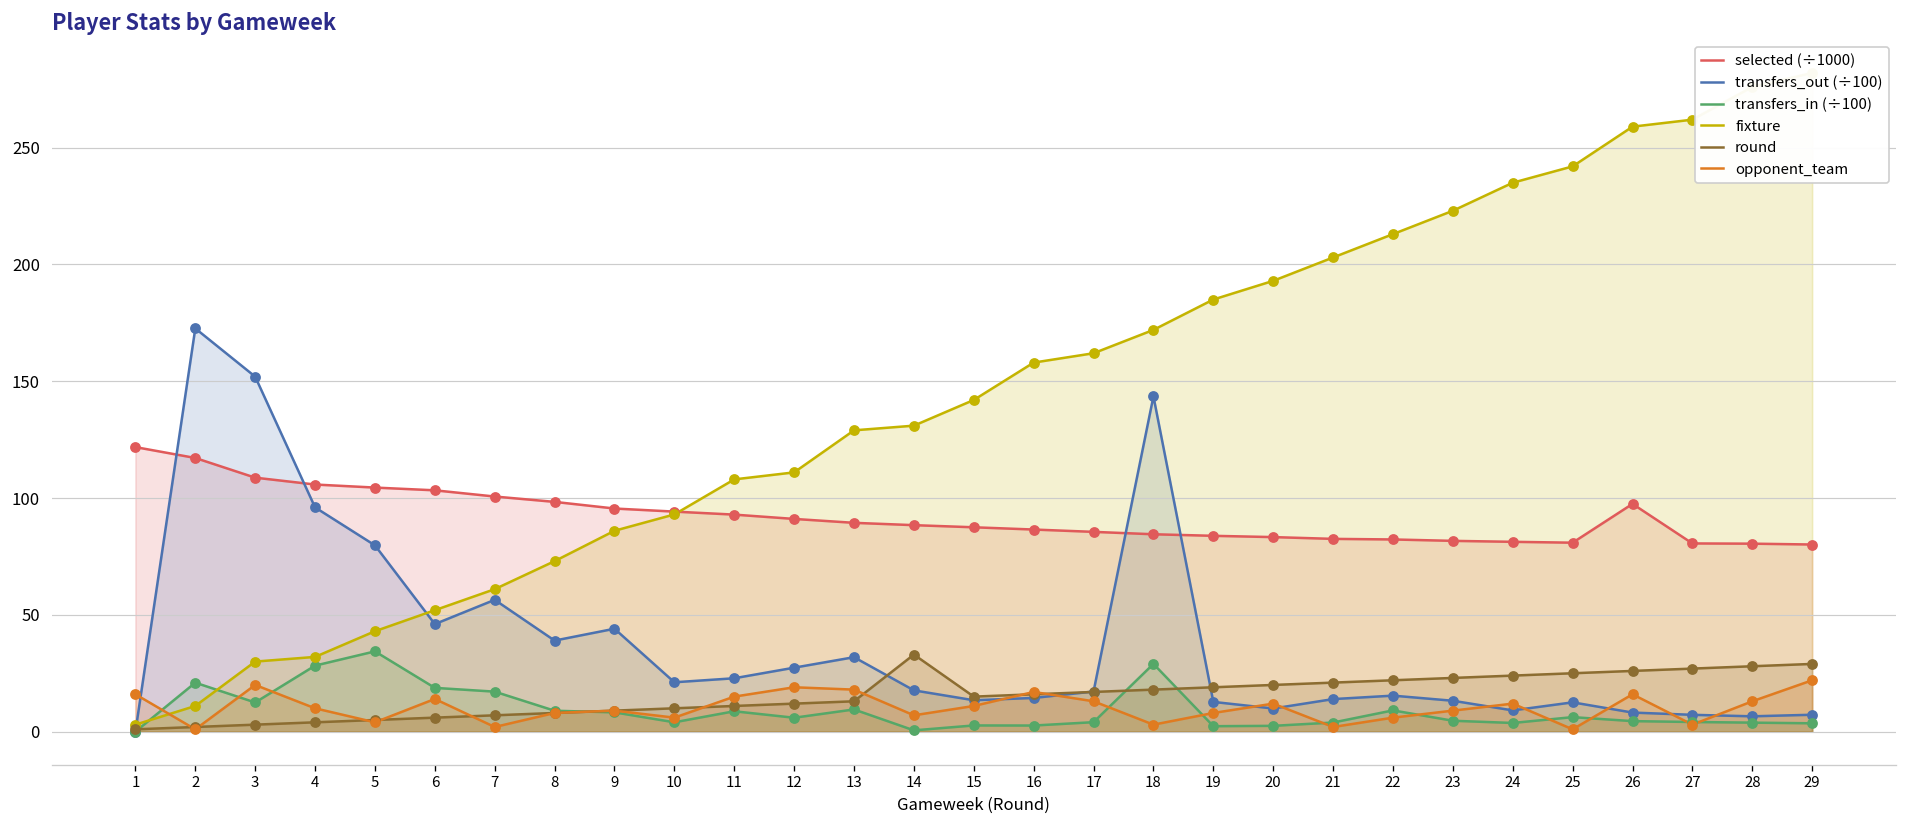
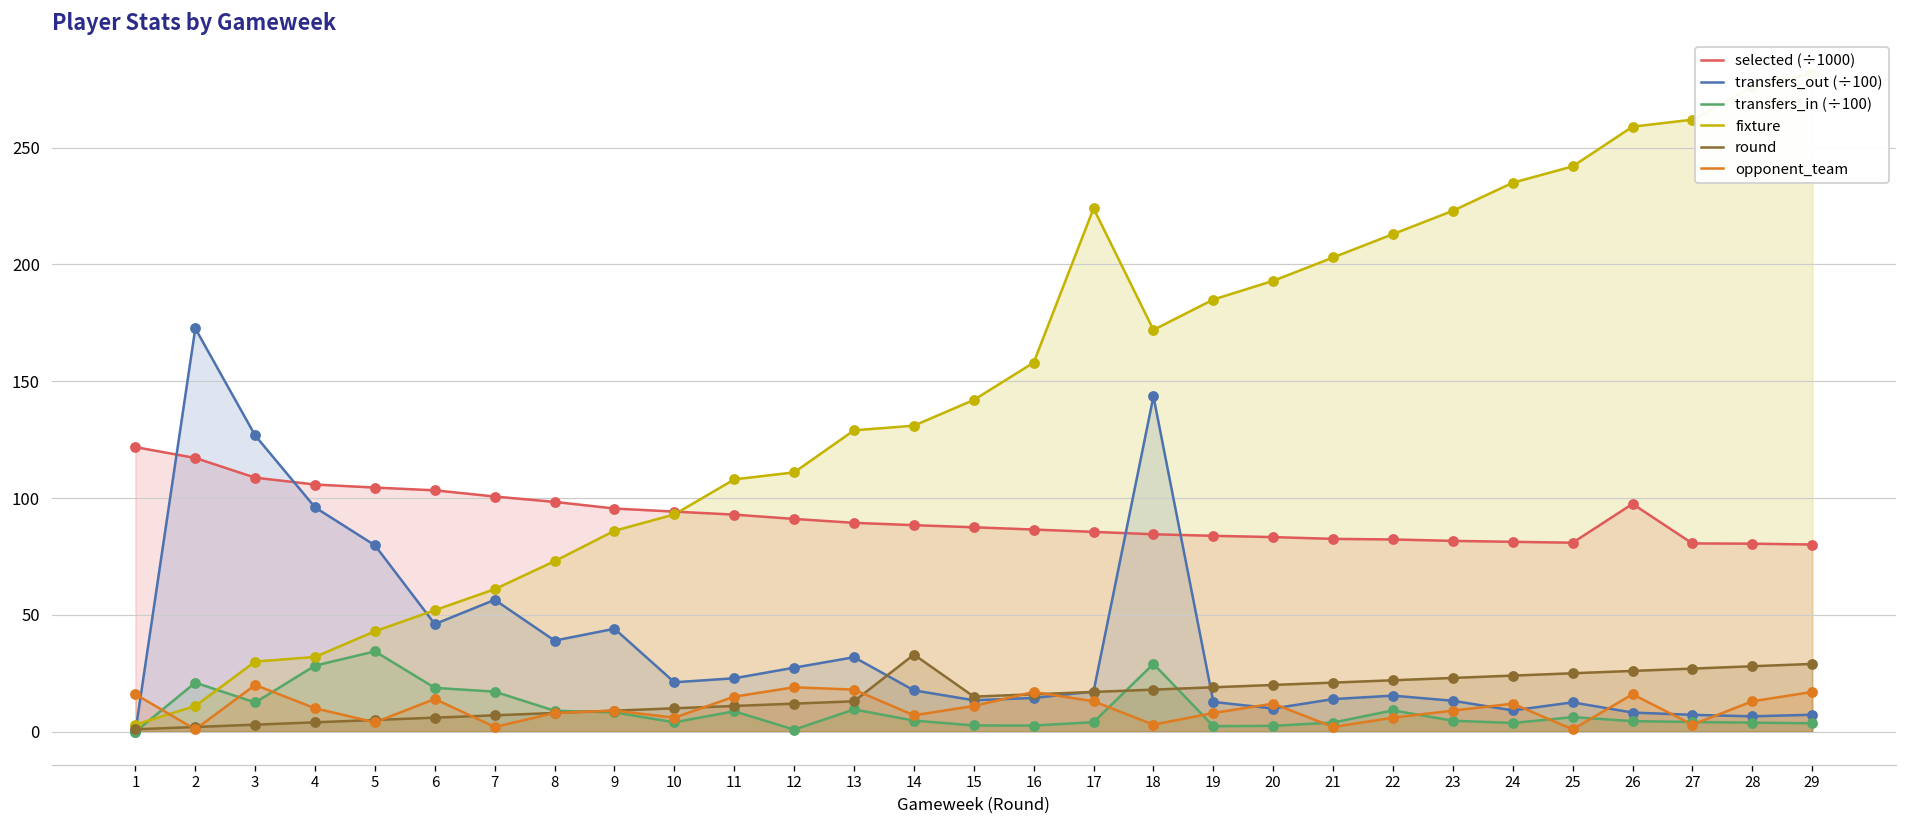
  {
    "selected (÷1000)": {
      "1": 122,
      "2": 117,
      "3": 109,
      "4": 106,
      "5": 104,
      "6": 103,
      "7": 101,
      "8": 98,
      "9": 96,
      "11": 93,
      "12": 91,
      "13": 89,
      "14": 88,
      "15": 87,
      "16": 87,
      "17": 86,
      "18": 85,
      "19": 84,
      "20": 83,
      "21": 83,
      "22": 82,
      "23": 82,
      "24": 81,
      "25": 81,
      "26": 98,
      "27": 81,
      "28": 80,
      "29": 80
    },
    "transfers_out (÷100)": {
      "2": 173,
-     "3": 152,
+     "3": 127,
      "4": 96,
      "5": 80,
      "6": 46,
      "7": 56,
      "8": 39,
      "9": 44,
      "10": 21,
      "11": 23,
      "12": 27,
      "13": 32,
      "14": 18,
      "15": 13,
      "16": 14,
      "18": 144,
      "19": 13,
      "20": 10,
      "21": 14,
      "22": 15,
      "23": 13,
      "24": 9,
      "25": 13,
      "26": 8,
      "27": 7,
      "28": 7,
      "29": 7
    },
    "transfers_in (÷100)": {
      "2": 21,
      "3": 12,
      "4": 28,
      "5": 34,
      "6": 19,
      "7": 17,
      "10": 4,
      "11": 9,
-     "12": 6,
+     "12": 1,
      "13": 10,
-     "14": 1,
+     "14": 5,
      "15": 3,
      "16": 3,
      "17": 4,
      "18": 29,
      "19": 2,
      "20": 2,
      "21": 4,
      "22": 9,
      "23": 5,
      "24": 4,
      "25": 6,
      "26": 5,
      "28": 4,
      "29": 4
    },
    "fixture": {
      "1": 3,
      "2": 11,
      "3": 30,
      "4": 32,
      "5": 43,
      "6": 52,
      "7": 61,
      "8": 73,
      "9": 86,
      "11": 108,
      "12": 111,
      "13": 129,
      "14": 131,
      "15": 142,
      "16": 158,
-     "17": 162,
+     "17": 224,
      "18": 172,
      "19": 185,
      "20": 193,
      "21": 203,
      "22": 213,
      "23": 223,
      "24": 235,
      "25": 242,
      "26": 259,
      "27": 262
    },
    "round": {
      "3": 3,
      "4": 4,
      "6": 6,
      "7": 7,
      "10": 10,
      "11": 11,
      "12": 12,
      "13": 13,
      "14": 33,
      "15": 15,
      "18": 18,
      "19": 19,
      "20": 20,
      "21": 21,
      "22": 22,
      "23": 23,
      "24": 24,
      "25": 25,
      "26": 26,
      "27": 27,
      "28": 28,
      "29": 29
    },
    "opponent_team": {
      "1": 16,
      "3": 20,
      "4": 10,
      "6": 14,
      "7": 2,
      "10": 6,
      "11": 15,
      "12": 19,
      "13": 18,
      "14": 7,
      "15": 11,
      "17": 13,
      "18": 3,
      "19": 8,
      "20": 12,
      "21": 2,
      "22": 6,
      "23": 9,
      "24": 12,
      "25": 1,
      "26": 16,
      "28": 13,
-     "29": 22
+     "29": 17
    }
  }
